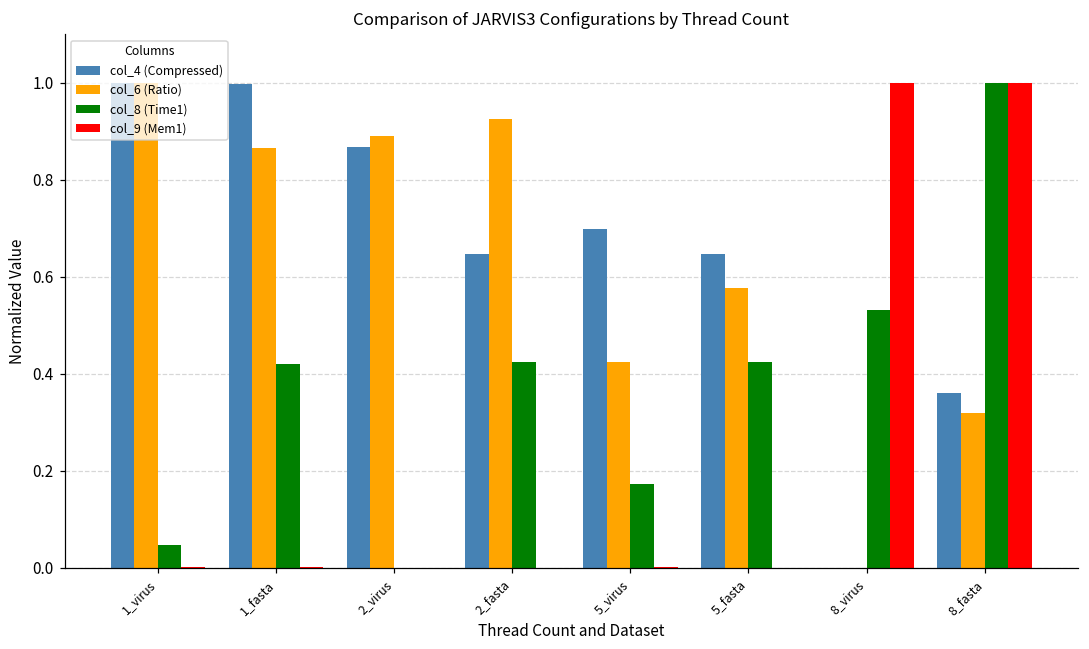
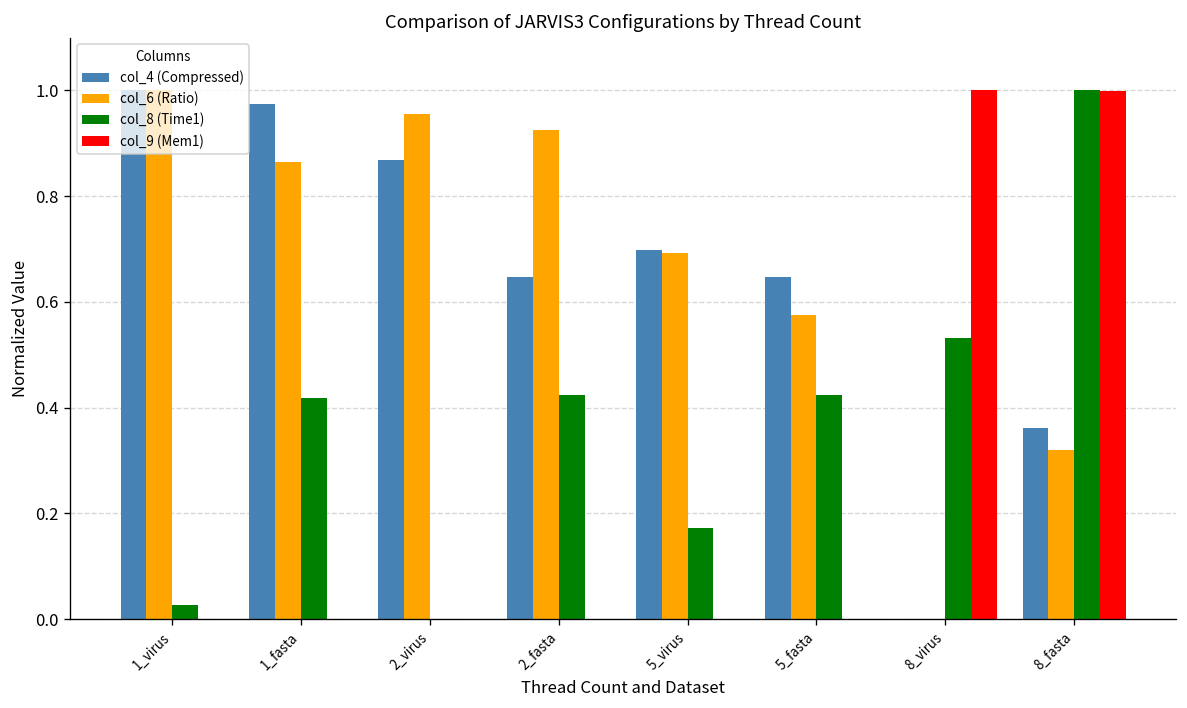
  {
    "col_4 (Compressed)": {
-     "1_fasta": 1.00,
+     "1_fasta": 0.97,
      "2_virus": 0.87,
      "2_fasta": 0.65,
      "5_virus": 0.70,
      "5_fasta": 0.65,
      "8_virus": 0.00,
      "8_fasta": 0.36
    },
    "col_6 (Ratio)": {
      "1_fasta": 0.87,
-     "2_virus": 0.89,
+     "2_virus": 0.96,
      "2_fasta": 0.93,
-     "5_virus": 0.42,
+     "5_virus": 0.69,
      "5_fasta": 0.58,
      "8_virus": 0.00,
      "8_fasta": 0.32
    },
    "col_8 (Time1)": {
-     "1_virus": 0.05,
+     "1_virus": 0.03,
      "1_fasta": 0.42,
      "2_virus": 0.00,
      "2_fasta": 0.42,
      "5_virus": 0.17,
      "5_fasta": 0.42,
      "8_virus": 0.53,
      "8_fasta": 1.00
    },
    "col_9 (Mem1)": {
      "2_fasta": 0.00,
      "8_virus": 1.00,
      "8_fasta": 1.00
    }
  }
